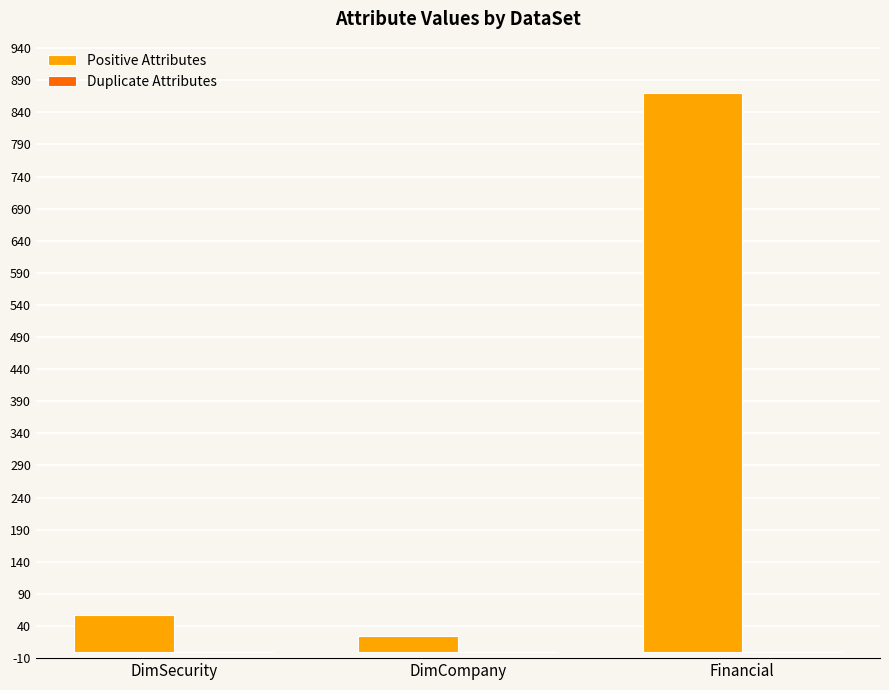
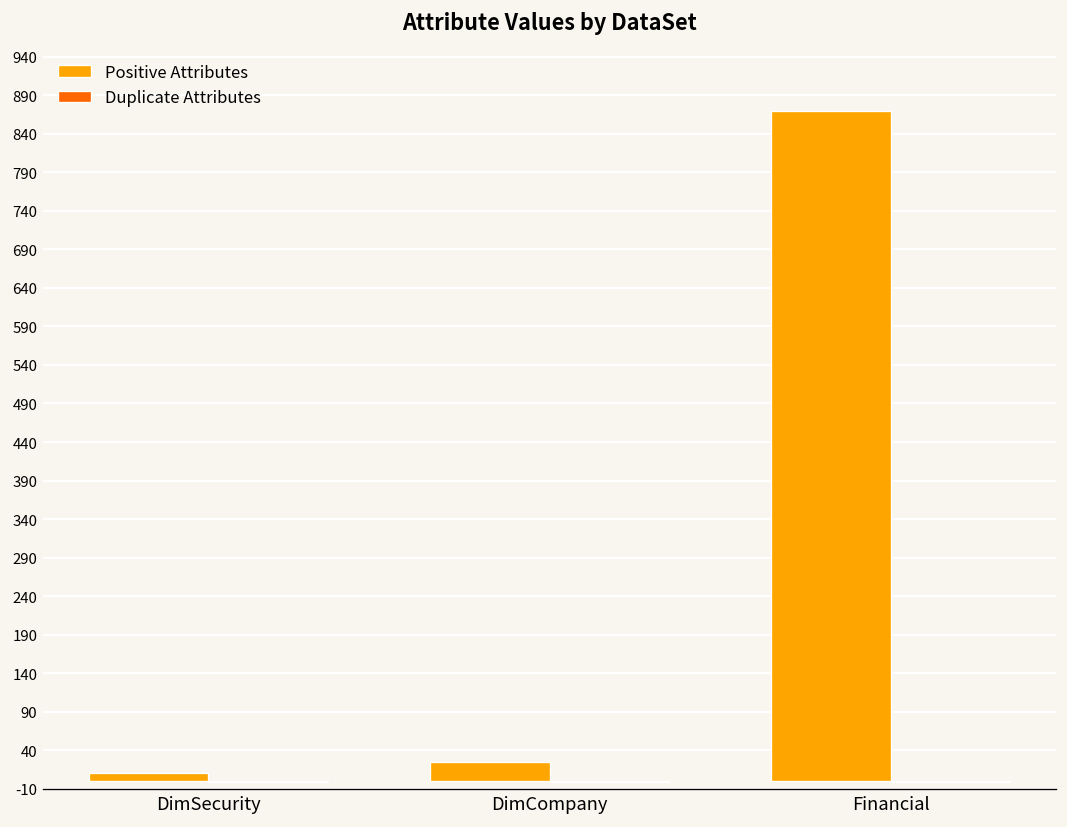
  {
    "Positive Attributes": {
-     "DimSecurity": 60,
+     "DimSecurity": 10,
      "DimCompany": 30,
      "Financial": 870
    }
  }
